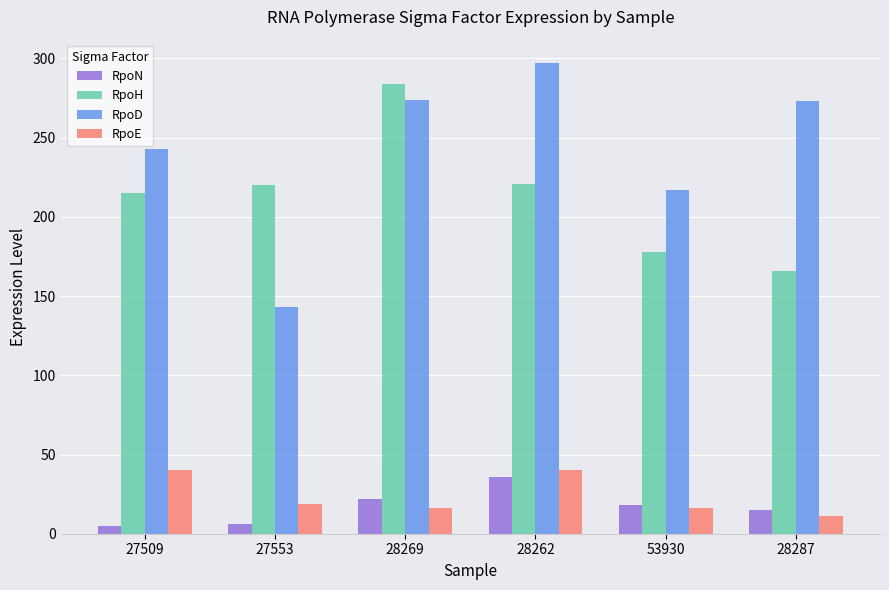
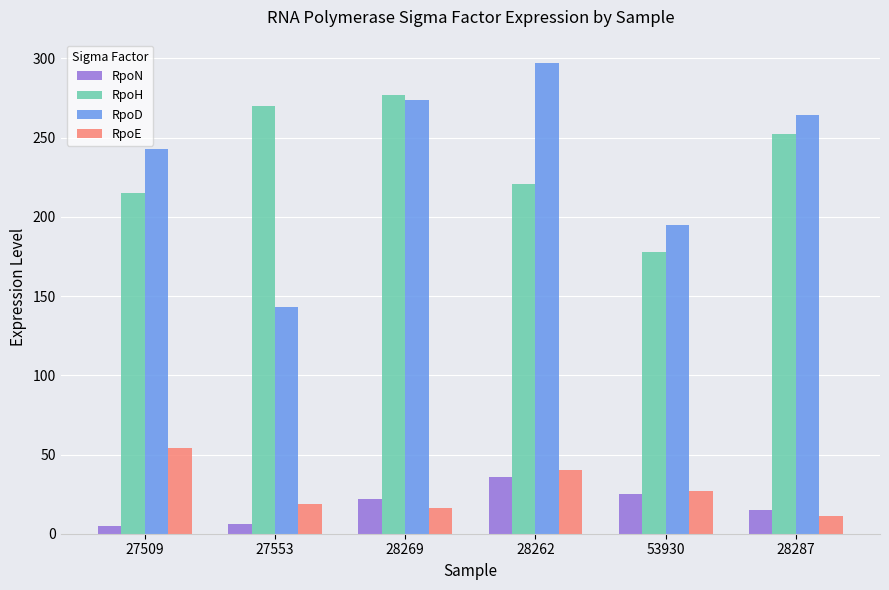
  {
    "RpoN": {
      "27509": 5,
      "27553": 6,
      "28269": 22,
      "28262": 36,
-     "53930": 18,
+     "53930": 25,
      "28287": 15
    },
    "RpoH": {
      "27509": 215,
-     "27553": 220,
-     "28269": 284,
+     "27553": 270,
+     "28269": 277,
      "28262": 221,
      "53930": 178,
-     "28287": 166
+     "28287": 252
    },
    "RpoD": {
      "27509": 243,
      "27553": 143,
      "28269": 274,
      "28262": 297,
-     "53930": 217,
-     "28287": 273
+     "53930": 195,
+     "28287": 264
    },
    "RpoE": {
-     "27509": 40,
+     "27509": 54,
      "27553": 19,
      "28269": 16,
      "28262": 40,
-     "53930": 16,
+     "53930": 27,
      "28287": 11
    }
  }
